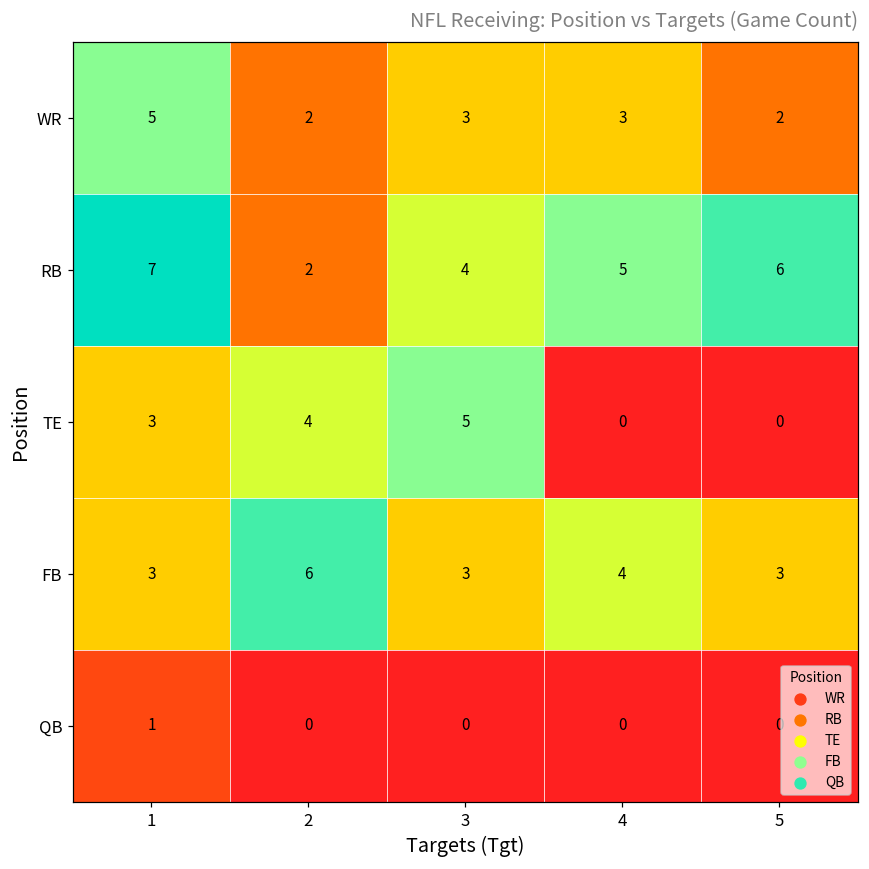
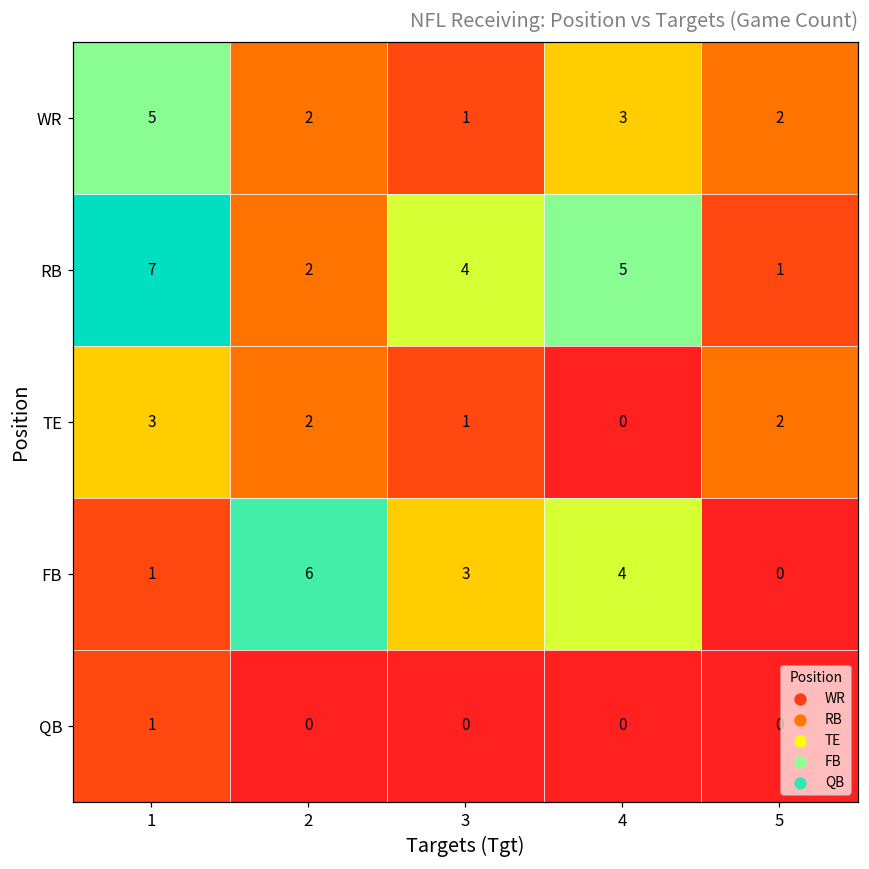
  {
    "WR": {
      "1": 5,
      "2": 2,
-     "3": 3,
+     "3": 1,
      "4": 3,
      "5": 2
    },
    "RB": {
      "1": 7,
      "2": 2,
      "3": 4,
      "4": 5,
-     "5": 6
+     "5": 1
    },
    "TE": {
      "1": 3,
-     "2": 4,
-     "3": 5,
+     "2": 2,
+     "3": 1,
      "4": 0,
-     "5": 0
+     "5": 2
    },
    "FB": {
-     "1": 3,
+     "1": 1,
      "2": 6,
      "3": 3,
      "4": 4,
-     "5": 3
+     "5": 0
    },
    "QB": {
      "1": 1,
      "2": 0,
      "3": 0,
      "4": 0
    }
  }
